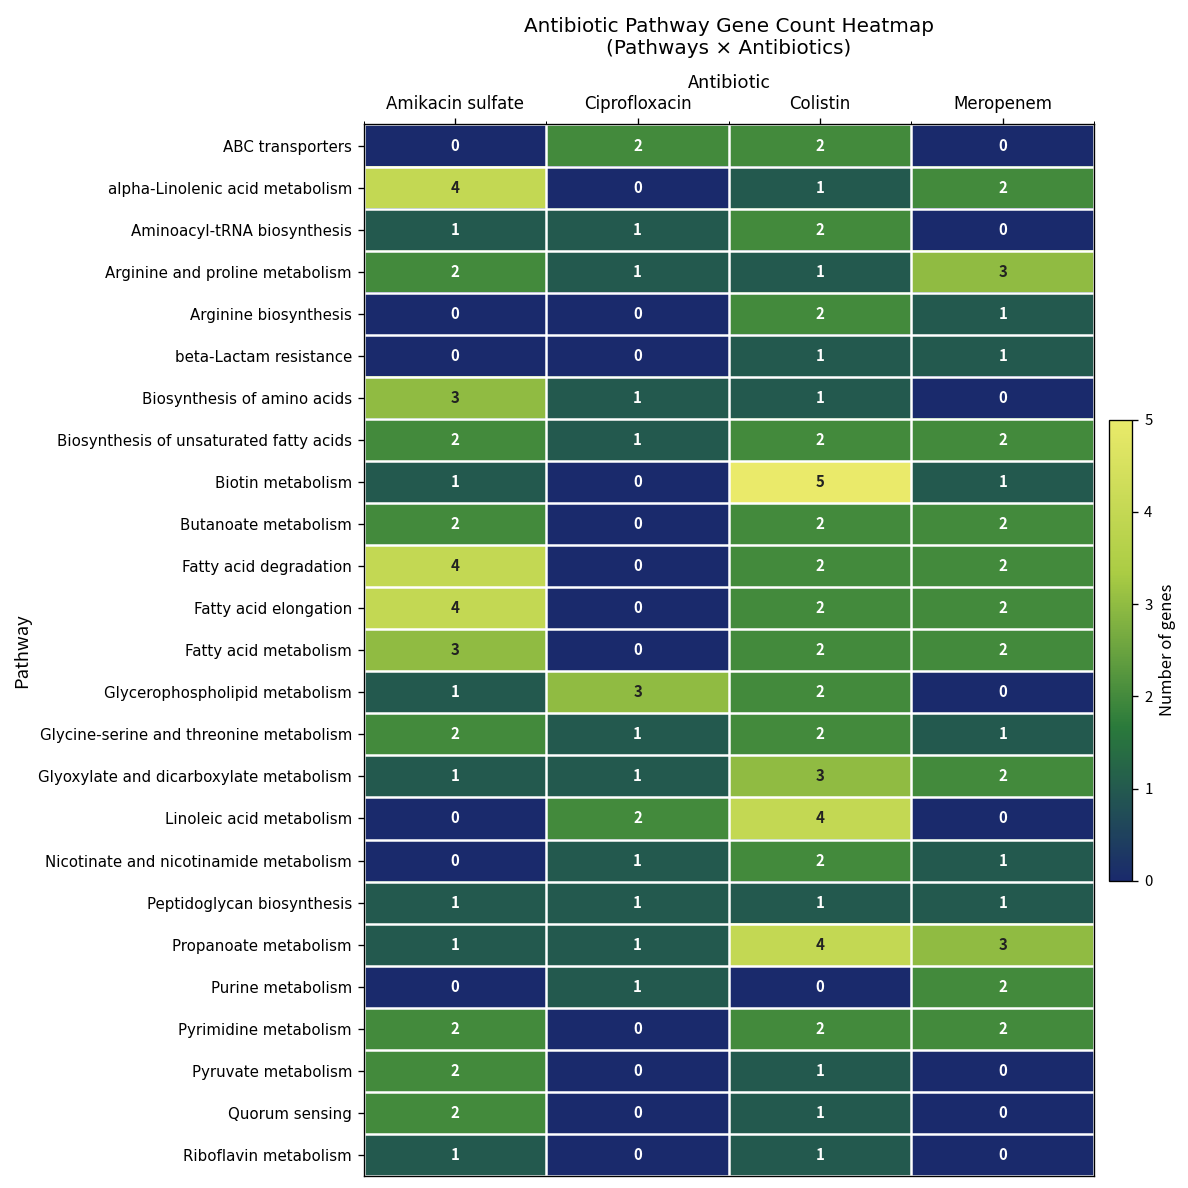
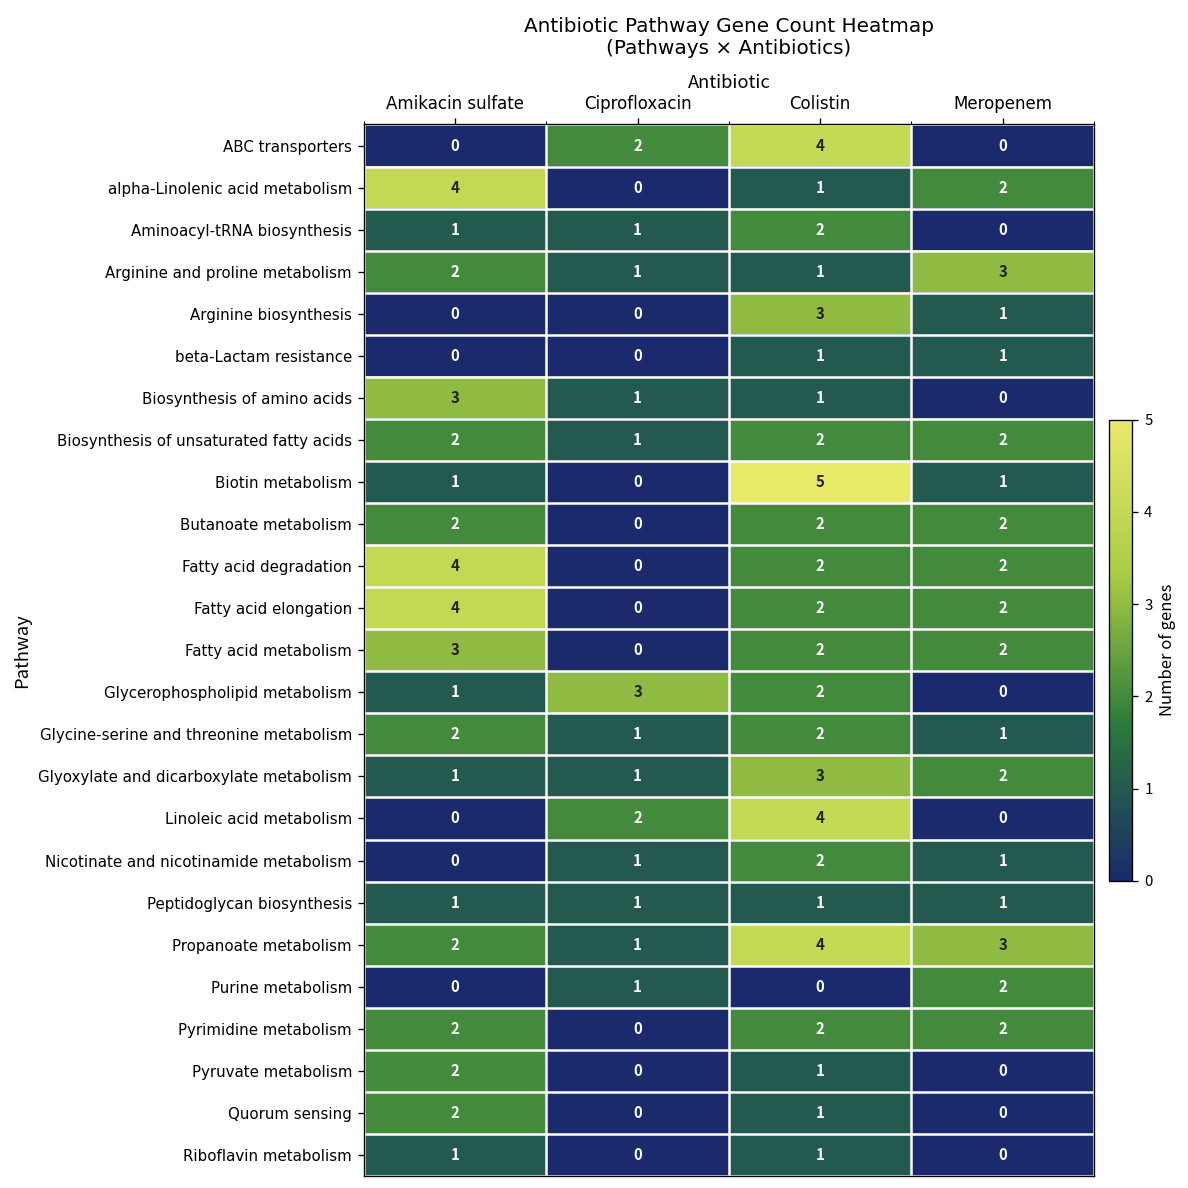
  {
    "ABC transporters": {
      "Amikacin sulfate": 0,
      "Ciprofloxacin": 2,
-     "Colistin": 2,
+     "Colistin": 4,
      "Meropenem": 0
    },
    "alpha-Linolenic acid metabolism": {
      "Amikacin sulfate": 4,
      "Ciprofloxacin": 0,
      "Colistin": 1,
      "Meropenem": 2
    },
    "Aminoacyl-tRNA biosynthesis": {
      "Amikacin sulfate": 1,
      "Ciprofloxacin": 1,
      "Colistin": 2,
      "Meropenem": 0
    },
    "Arginine and proline metabolism": {
      "Amikacin sulfate": 2,
      "Ciprofloxacin": 1,
      "Colistin": 1,
      "Meropenem": 3
    },
    "Arginine biosynthesis": {
      "Amikacin sulfate": 0,
      "Ciprofloxacin": 0,
-     "Colistin": 2,
+     "Colistin": 3,
      "Meropenem": 1
    },
    "beta-Lactam resistance": {
      "Amikacin sulfate": 0,
      "Ciprofloxacin": 0,
      "Colistin": 1,
      "Meropenem": 1
    },
    "Biosynthesis of amino acids": {
      "Amikacin sulfate": 3,
      "Ciprofloxacin": 1,
      "Colistin": 1,
      "Meropenem": 0
    },
    "Biosynthesis of unsaturated fatty acids": {
      "Amikacin sulfate": 2,
      "Ciprofloxacin": 1,
      "Colistin": 2,
      "Meropenem": 2
    },
    "Biotin metabolism": {
      "Amikacin sulfate": 1,
      "Ciprofloxacin": 0,
      "Colistin": 5,
      "Meropenem": 1
    },
    "Butanoate metabolism": {
      "Amikacin sulfate": 2,
      "Ciprofloxacin": 0,
      "Colistin": 2,
      "Meropenem": 2
    },
    "Fatty acid degradation": {
      "Amikacin sulfate": 4,
      "Ciprofloxacin": 0,
      "Colistin": 2,
      "Meropenem": 2
    },
    "Fatty acid elongation": {
      "Amikacin sulfate": 4,
      "Ciprofloxacin": 0,
      "Colistin": 2,
      "Meropenem": 2
    },
    "Fatty acid metabolism": {
      "Amikacin sulfate": 3,
      "Ciprofloxacin": 0,
      "Colistin": 2,
      "Meropenem": 2
    },
    "Glycerophospholipid metabolism": {
      "Amikacin sulfate": 1,
      "Ciprofloxacin": 3,
      "Colistin": 2,
      "Meropenem": 0
    },
    "Glycine-serine and threonine metabolism": {
      "Amikacin sulfate": 2,
      "Ciprofloxacin": 1,
      "Colistin": 2,
      "Meropenem": 1
    },
    "Glyoxylate and dicarboxylate metabolism": {
      "Amikacin sulfate": 1,
      "Ciprofloxacin": 1,
      "Colistin": 3,
      "Meropenem": 2
    },
    "Linoleic acid metabolism": {
      "Amikacin sulfate": 0,
      "Ciprofloxacin": 2,
      "Colistin": 4,
      "Meropenem": 0
    },
    "Nicotinate and nicotinamide metabolism": {
      "Amikacin sulfate": 0,
      "Ciprofloxacin": 1,
      "Colistin": 2,
      "Meropenem": 1
    },
    "Peptidoglycan biosynthesis": {
      "Amikacin sulfate": 1,
      "Ciprofloxacin": 1,
      "Colistin": 1,
      "Meropenem": 1
    },
    "Propanoate metabolism": {
-     "Amikacin sulfate": 1,
+     "Amikacin sulfate": 2,
      "Ciprofloxacin": 1,
      "Colistin": 4,
      "Meropenem": 3
    },
    "Purine metabolism": {
      "Amikacin sulfate": 0,
      "Ciprofloxacin": 1,
      "Colistin": 0,
      "Meropenem": 2
    },
    "Pyrimidine metabolism": {
      "Amikacin sulfate": 2,
      "Ciprofloxacin": 0,
      "Colistin": 2,
      "Meropenem": 2
    },
    "Pyruvate metabolism": {
      "Amikacin sulfate": 2,
      "Ciprofloxacin": 0,
      "Colistin": 1,
      "Meropenem": 0
    },
    "Quorum sensing": {
      "Amikacin sulfate": 2,
      "Ciprofloxacin": 0,
      "Colistin": 1,
      "Meropenem": 0
    },
    "Riboflavin metabolism": {
      "Amikacin sulfate": 1,
      "Ciprofloxacin": 0,
      "Colistin": 1,
      "Meropenem": 0
    }
  }
